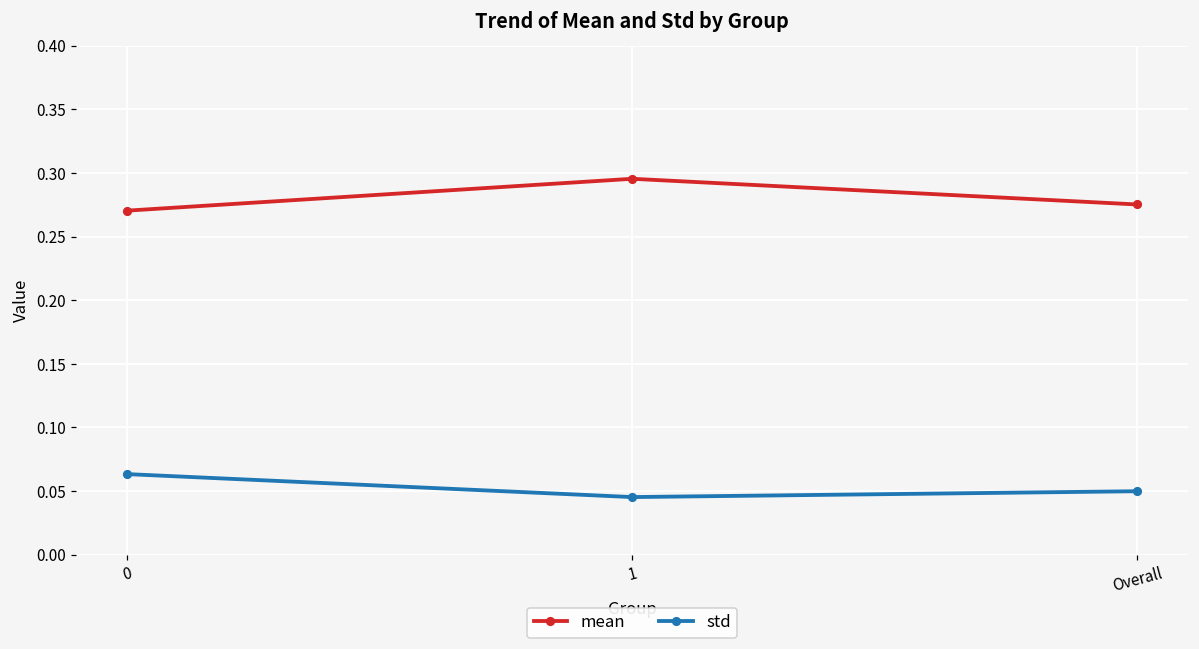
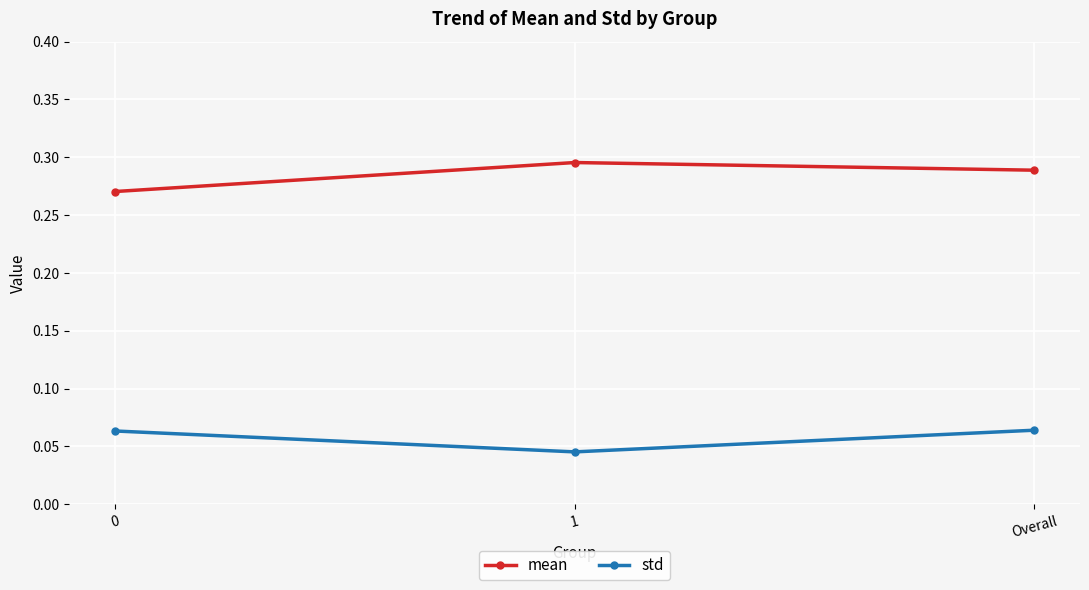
  {
    "mean": {
      "0": 0.270,
      "1": 0.295,
-     "Overall": 0.275
+     "Overall": 0.289
    },
    "std": {
      "0": 0.063,
      "1": 0.045,
-     "Overall": 0.050
+     "Overall": 0.064
    }
  }
